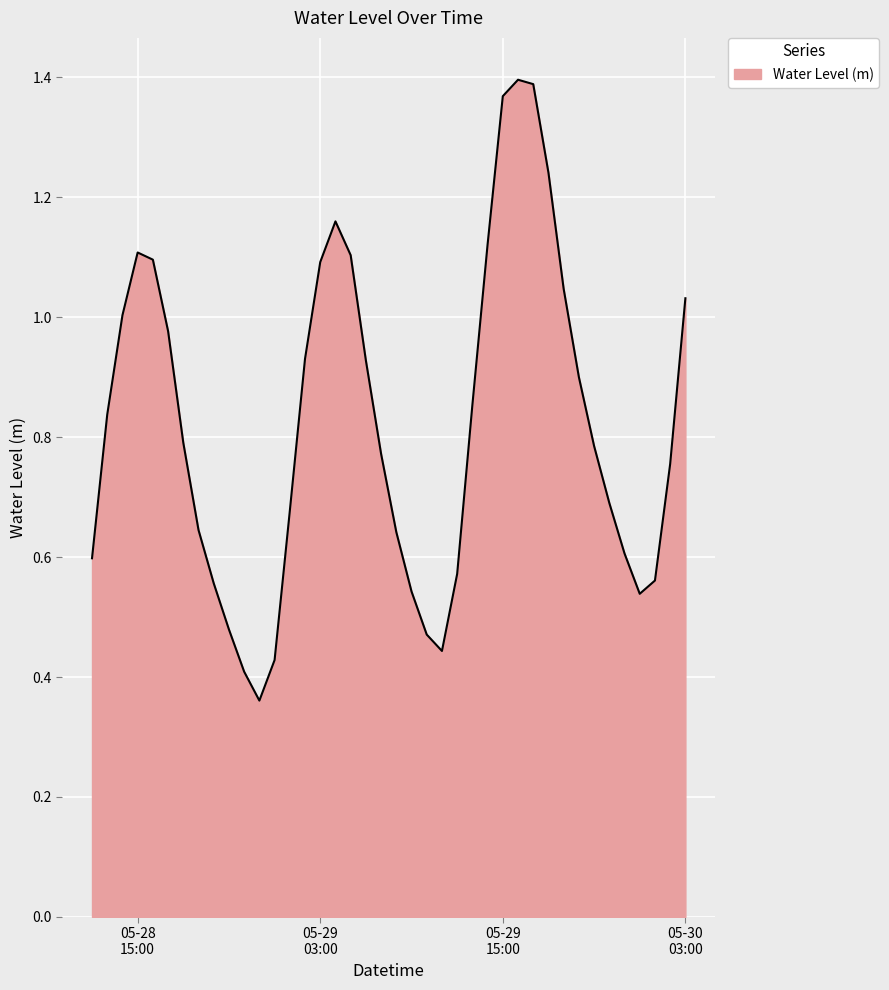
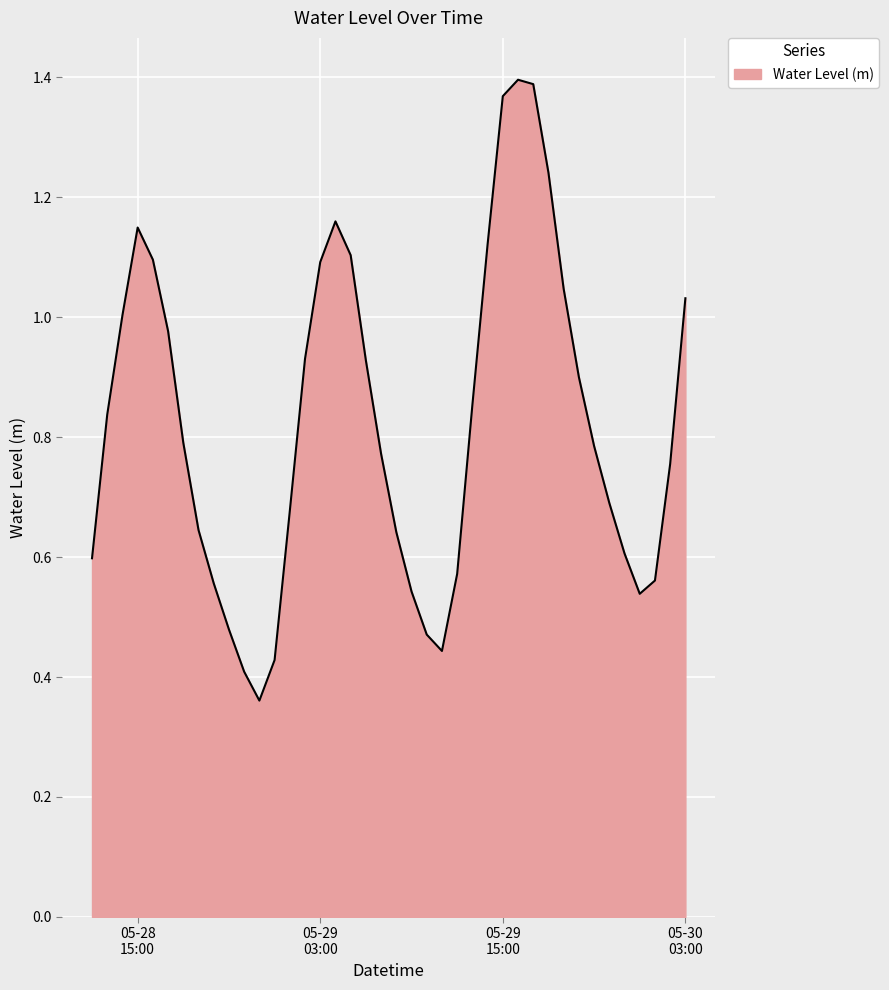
  {
-   "05-28 15:00": 1.11,
+   "05-28 15:00": 1.15,
    "05-29 03:00": 1.09,
    "05-29 15:00": 1.37,
    "05-30 03:00": 1.03
  }
